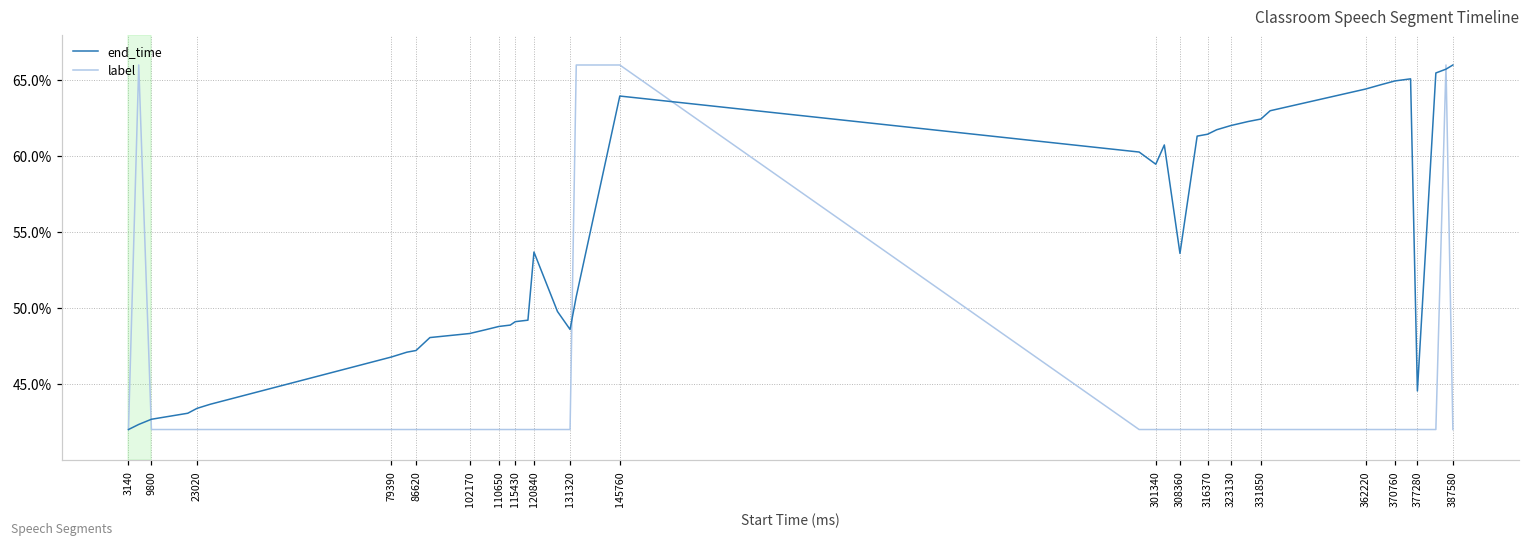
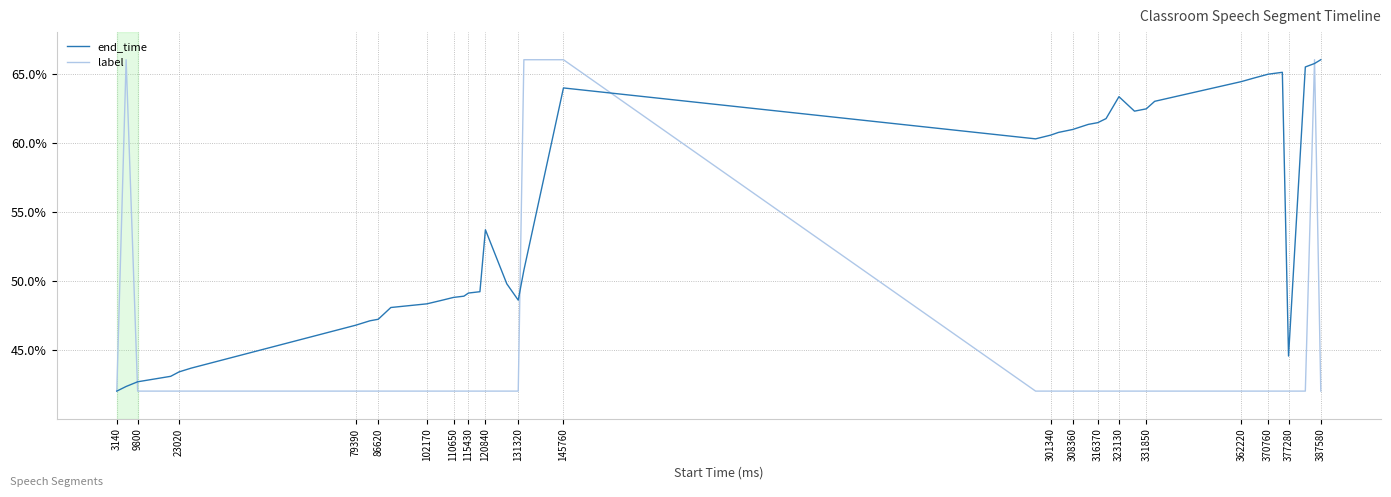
  {
    "end_time": {
      "9800": "42.7%",
      "23020": "43.4%",
      "79390": "46.8%",
      "86620": "47.2%",
      "102170": "48.3%",
      "110650": "48.8%",
      "115430": "49.1%",
      "120840": "53.7%",
      "131320": "48.6%",
      "145760": "64.0%",
-     "301340": "59.5%",
-     "308360": "53.6%",
+     "301340": "60.5%",
+     "308360": "60.9%",
      "316370": "61.4%",
-     "323130": "62.0%",
+     "323130": "63.3%",
      "331850": "62.4%",
      "362220": "64.4%",
      "370760": "65.0%",
      "377280": "44.5%",
      "387580": "66.0%"
    },
    "label": {
      "9800": "42.0%",
      "23020": "42.0%",
      "79390": "42.0%",
      "86620": "42.0%",
      "102170": "42.0%",
      "110650": "42.0%",
      "115430": "42.0%",
      "120840": "42.0%",
      "131320": "42.0%",
      "145760": "66.0%",
      "301340": "42.0%",
      "308360": "42.0%",
      "316370": "42.0%",
      "323130": "42.0%",
      "331850": "42.0%",
      "362220": "42.0%",
      "370760": "42.0%",
      "377280": "42.0%",
      "387580": "42.0%"
    }
  }
